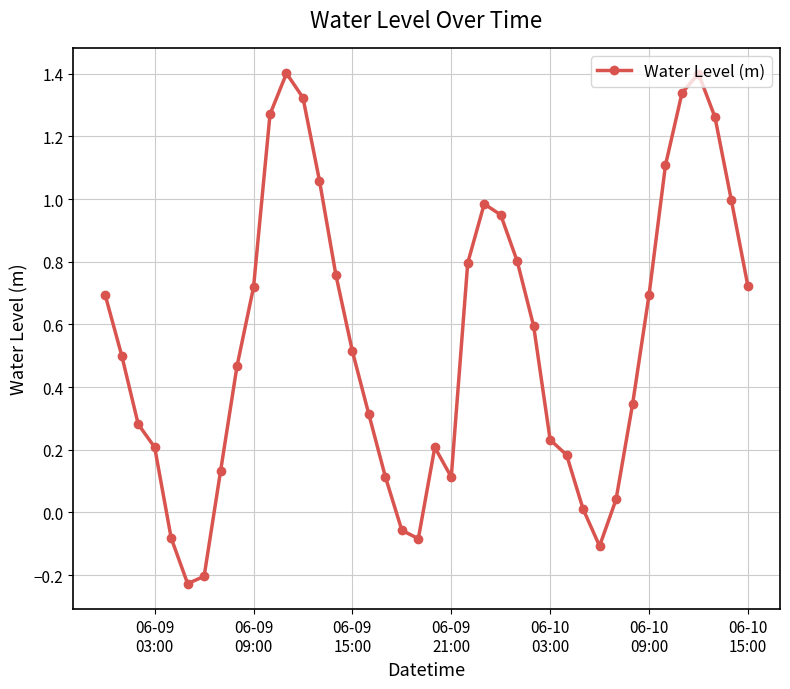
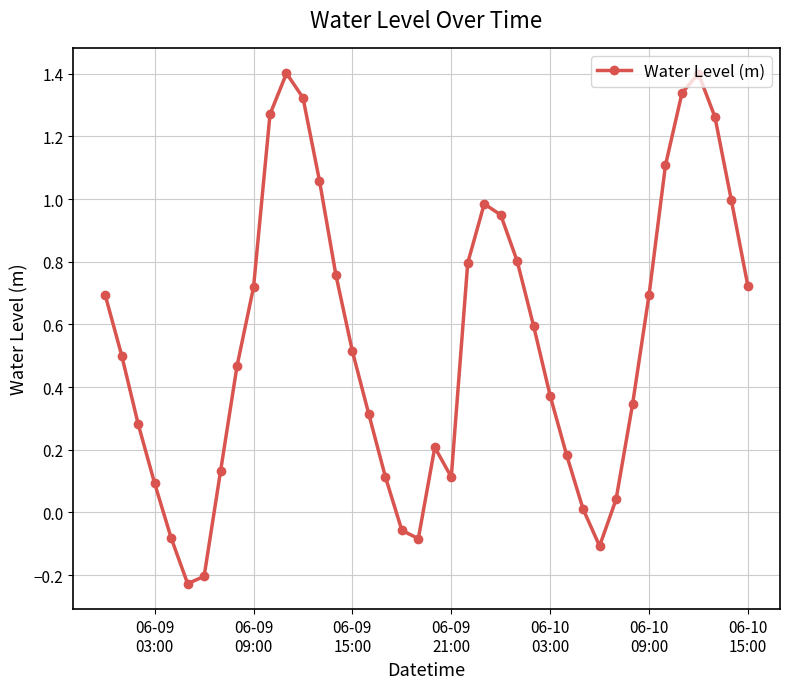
  {
-   "06-09 03:00": 0.21,
+   "06-09 03:00": 0.09,
    "06-09 09:00": 0.72,
    "06-09 15:00": 0.51,
    "06-09 21:00": 0.11,
-   "06-10 03:00": 0.23,
+   "06-10 03:00": 0.37,
    "06-10 09:00": 0.69,
    "06-10 15:00": 0.72
  }
